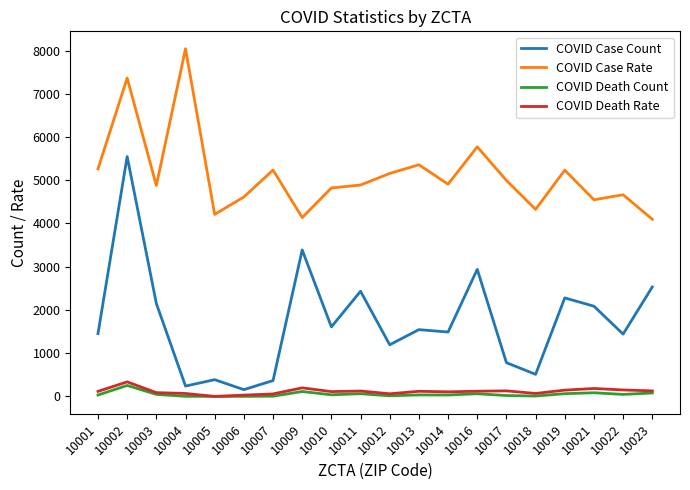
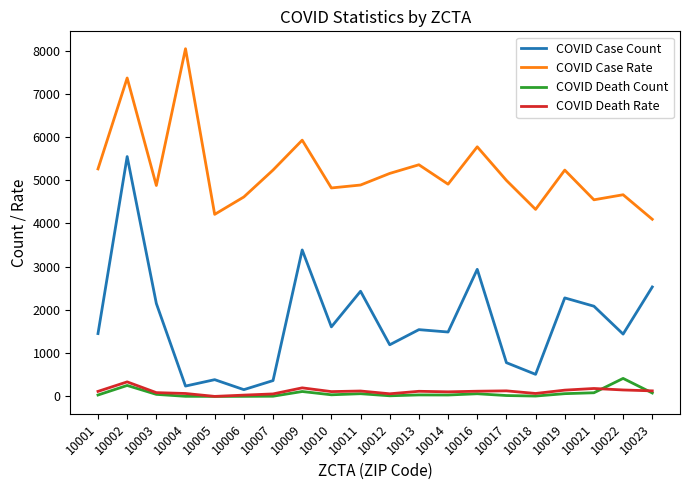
  {
    "COVID Case Count": {
      "10001": 1500,
      "10002": 5500,
      "10003": 2100,
      "10004": 200,
      "10005": 400,
      "10006": 200,
      "10007": 400,
      "10009": 3400,
      "10010": 1600,
      "10011": 2400,
      "10012": 1200,
      "10013": 1500,
      "10014": 1500,
      "10016": 2900,
      "10017": 800,
      "10018": 500,
      "10019": 2300,
      "10021": 2100,
      "10022": 1400,
      "10023": 2500
    },
    "COVID Case Rate": {
      "10001": 5300,
      "10002": 7400,
      "10003": 4900,
      "10004": 8000,
      "10005": 4200,
      "10006": 4600,
      "10007": 5200,
-     "10009": 4100,
+     "10009": 5900,
      "10010": 4800,
      "10011": 4900,
      "10012": 5200,
      "10013": 5400,
      "10014": 4900,
      "10016": 5800,
      "10017": 5000,
      "10018": 4300,
      "10019": 5200,
      "10021": 4500,
      "10022": 4700,
      "10023": 4100
    },
    "COVID Death Count": {
      "10001": 0,
      "10002": 300,
      "10004": 0,
      "10009": 100,
      "10010": 0,
      "10011": 100,
      "10013": 0,
      "10014": 0,
      "10016": 100,
      "10017": 0,
      "10018": 0,
      "10019": 100,
      "10021": 100,
-     "10022": 0
+     "10022": 400
    },
    "COVID Death Rate": {
      "10001": 100,
      "10002": 300,
      "10004": 100,
      "10009": 200,
      "10010": 100,
      "10011": 100,
      "10013": 100,
      "10014": 100,
      "10016": 100,
      "10017": 100,
      "10018": 100,
      "10019": 100,
      "10021": 200,
      "10022": 100
    }
  }
